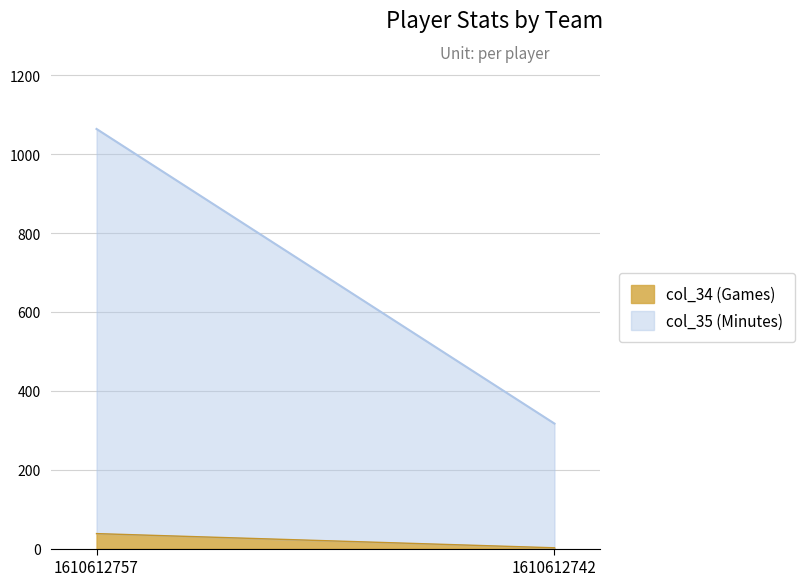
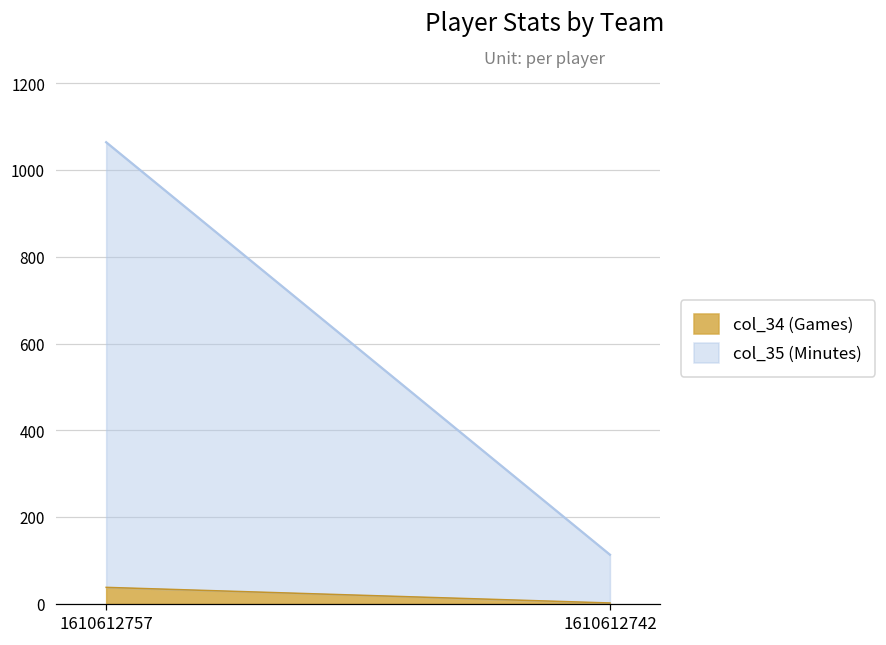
  {
    "col_35 (Minutes)": {
      "1610612757": 1060,
-     "1610612742": 320
+     "1610612742": 110
    },
    "col_34 (Games)": {
      "1610612757": 40,
      "1610612742": 0
    }
  }
